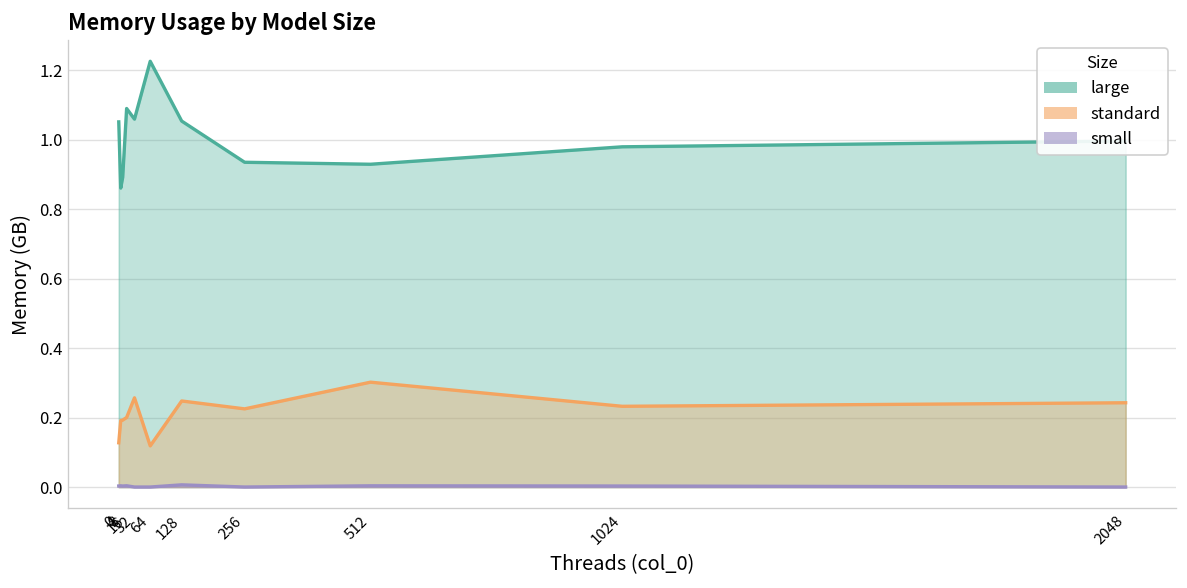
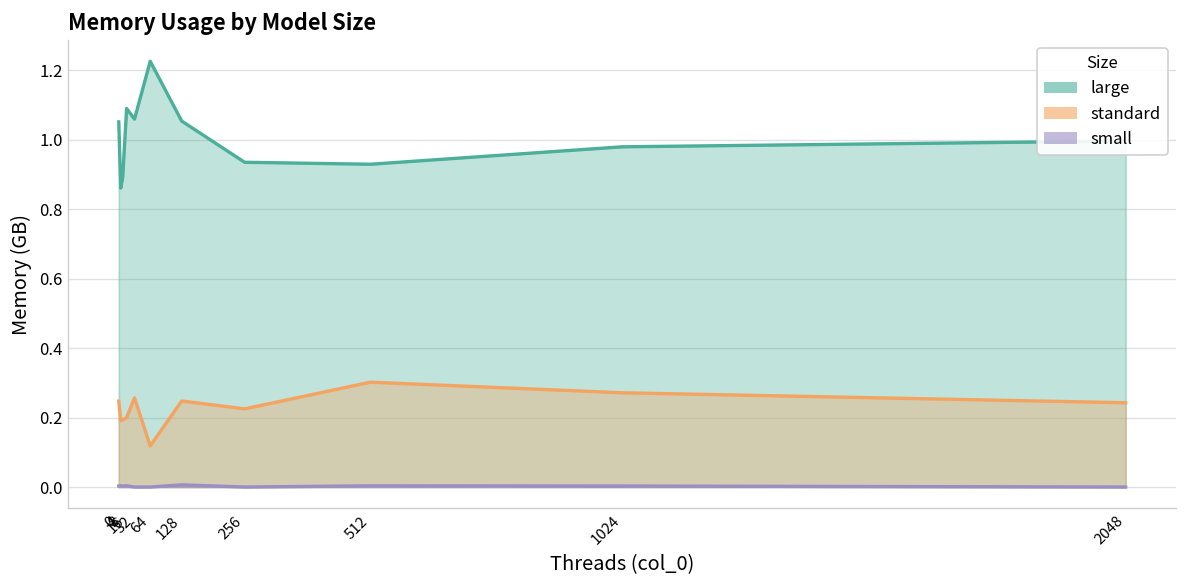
  {
    "standard": {
-     "0": 0.13,
+     "0": 0.25,
      "4": 0.19,
      "8": 0.19,
      "16": 0.20,
      "32": 0.26,
      "64": 0.12,
      "128": 0.25,
      "256": 0.22,
      "512": 0.30,
-     "1024": 0.23,
+     "1024": 0.27,
      "2048": 0.24
    }
  }
